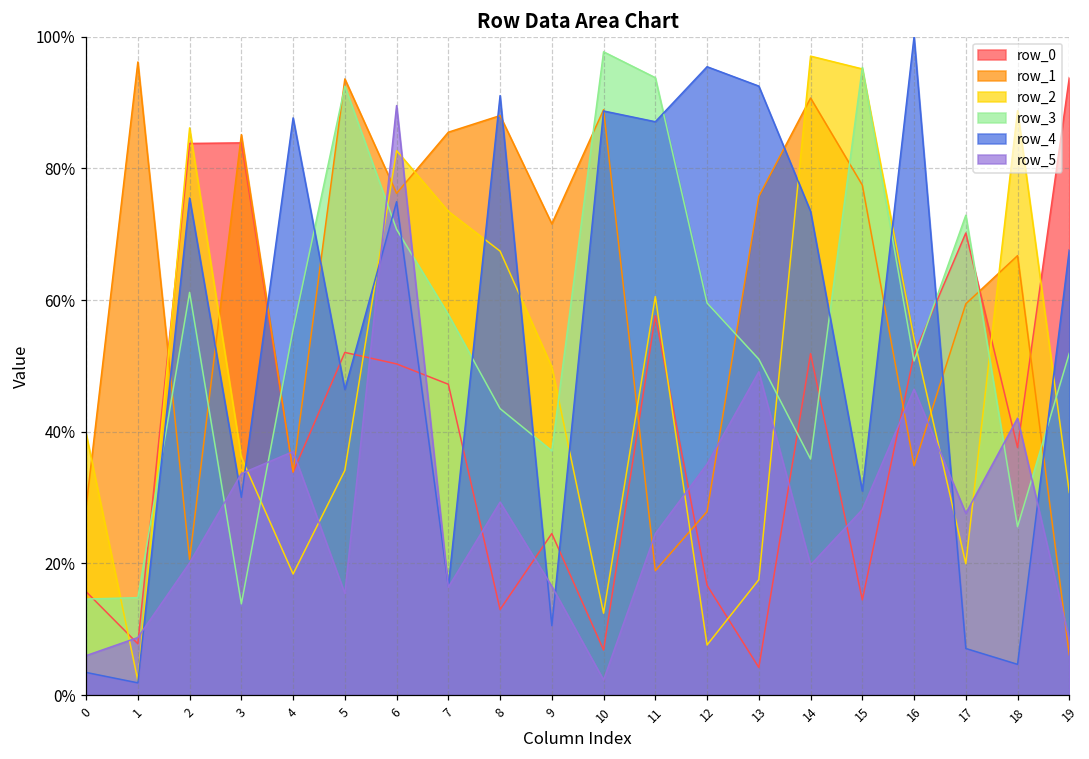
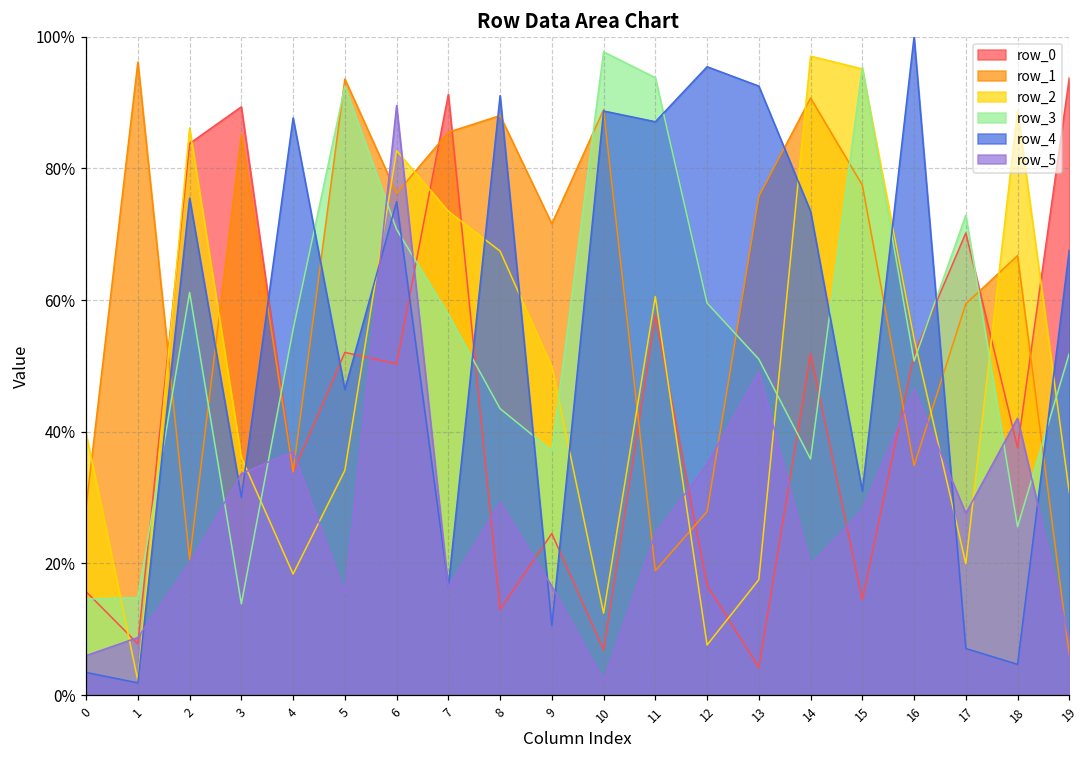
  {
    "row_0": {
      "0": "16%",
      "1": "8%",
      "2": "84%",
-     "3": "84%",
+     "3": "89%",
      "5": "52%",
      "6": "50%",
-     "7": "47%",
+     "7": "91%",
      "8": "13%",
      "9": "25%",
      "10": "7%",
      "11": "58%",
      "12": "17%",
      "13": "4%",
      "14": "52%",
      "15": "14%",
      "16": "52%",
      "17": "70%",
      "18": "38%",
      "19": "94%"
    },
    "row_1": {
      "0": "29%",
      "1": "96%",
      "2": "21%",
      "3": "85%",
      "5": "94%",
      "6": "76%",
      "7": "85%",
      "8": "88%",
      "9": "72%",
      "11": "19%",
      "12": "28%",
      "13": "76%",
      "14": "91%",
      "15": "77%",
      "16": "35%",
      "17": "59%",
      "18": "67%",
      "19": "6%"
    },
    "row_2": {
      "0": "40%",
      "2": "86%",
      "3": "36%",
      "4": "18%",
      "5": "34%",
      "6": "83%",
      "7": "73%",
      "8": "67%",
      "9": "50%",
      "10": "12%",
      "11": "61%",
      "12": "8%",
      "13": "18%",
      "14": "97%",
      "16": "54%",
      "17": "20%",
      "19": "31%"
    },
    "row_3": {
      "0": "15%",
      "1": "15%",
      "2": "61%",
      "3": "14%",
      "4": "56%",
      "5": "92%",
      "6": "71%",
      "7": "58%",
      "8": "44%",
      "9": "37%",
      "10": "98%",
      "11": "94%",
      "12": "60%",
      "13": "51%",
      "14": "36%",
      "16": "51%",
      "17": "73%",
      "18": "26%",
      "19": "52%"
    },
    "row_4": {
      "0": "3%",
      "2": "75%",
      "3": "30%",
      "4": "88%",
      "5": "46%",
      "6": "75%",
      "8": "91%",
      "9": "11%",
      "11": "87%",
      "12": "95%",
      "13": "92%",
      "14": "73%",
      "15": "31%",
      "16": "100%",
      "17": "7%",
      "18": "5%",
      "19": "68%"
    },
    "row_5": {
      "0": "6%",
      "1": "9%",
      "2": "20%",
      "3": "34%",
      "4": "37%",
      "5": "15%",
      "6": "90%",
      "8": "29%",
      "9": "17%",
      "10": "2%",
      "11": "25%",
      "12": "35%",
      "13": "49%",
      "14": "20%",
      "15": "28%",
      "16": "46%",
      "17": "28%",
      "18": "42%",
      "19": "8%"
    }
  }
